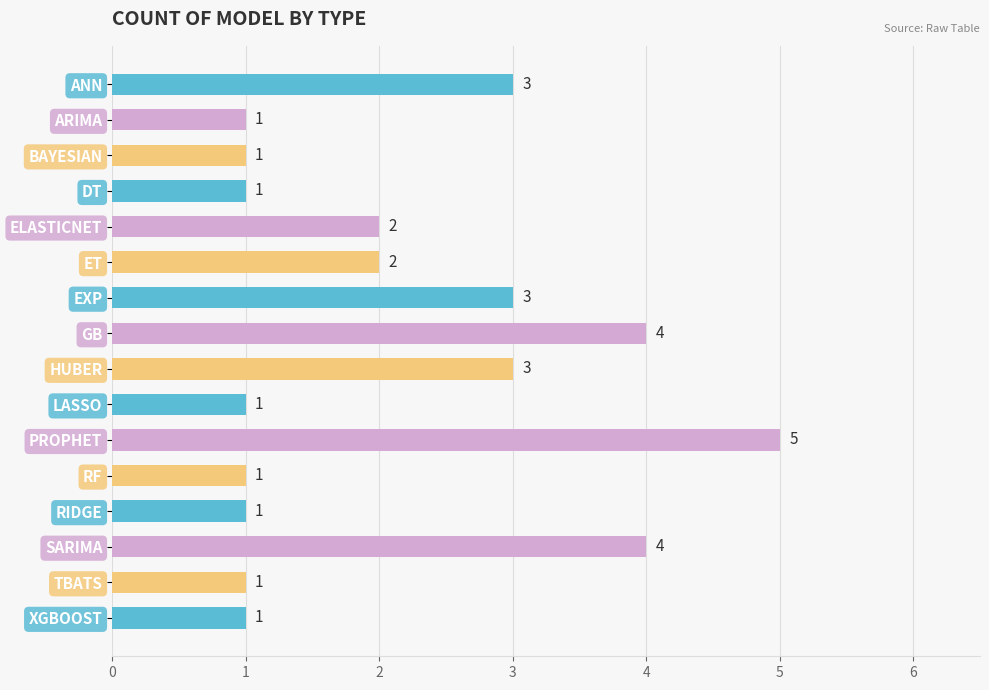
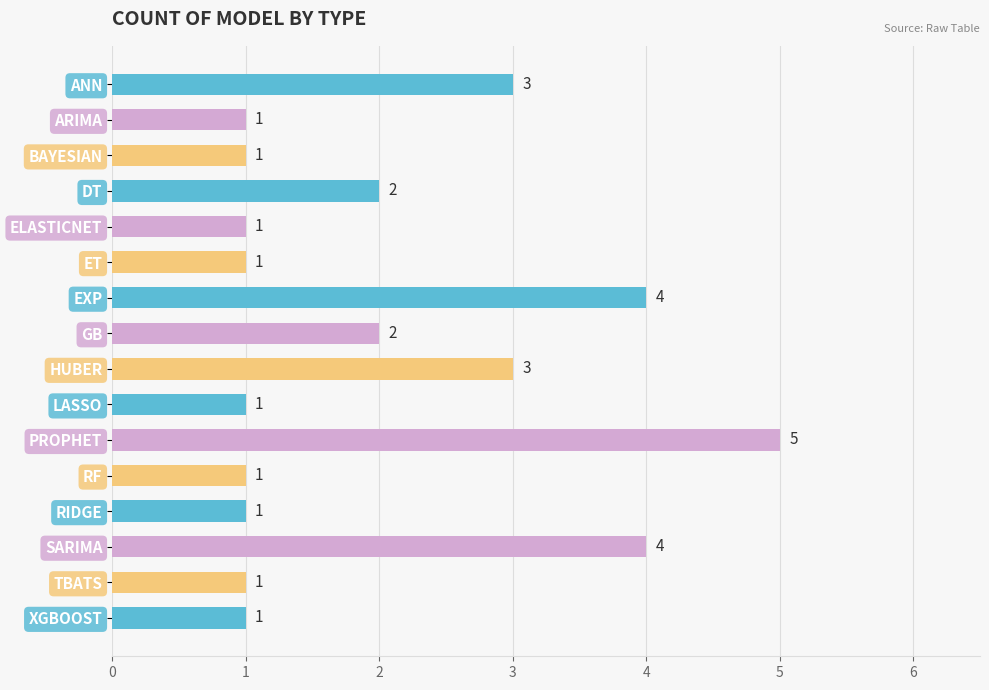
  {
    "ANN": 3,
    "ARIMA": 1,
    "BAYESIAN": 1,
-   "DT": 1,
-   "ELASTICNET": 2,
-   "ET": 2,
-   "EXP": 3,
-   "GB": 4,
+   "DT": 2,
+   "ELASTICNET": 1,
+   "ET": 1,
+   "EXP": 4,
+   "GB": 2,
    "HUBER": 3,
    "LASSO": 1,
    "PROPHET": 5,
    "RF": 1,
    "RIDGE": 1,
    "SARIMA": 4,
    "TBATS": 1,
    "XGBOOST": 1
  }
